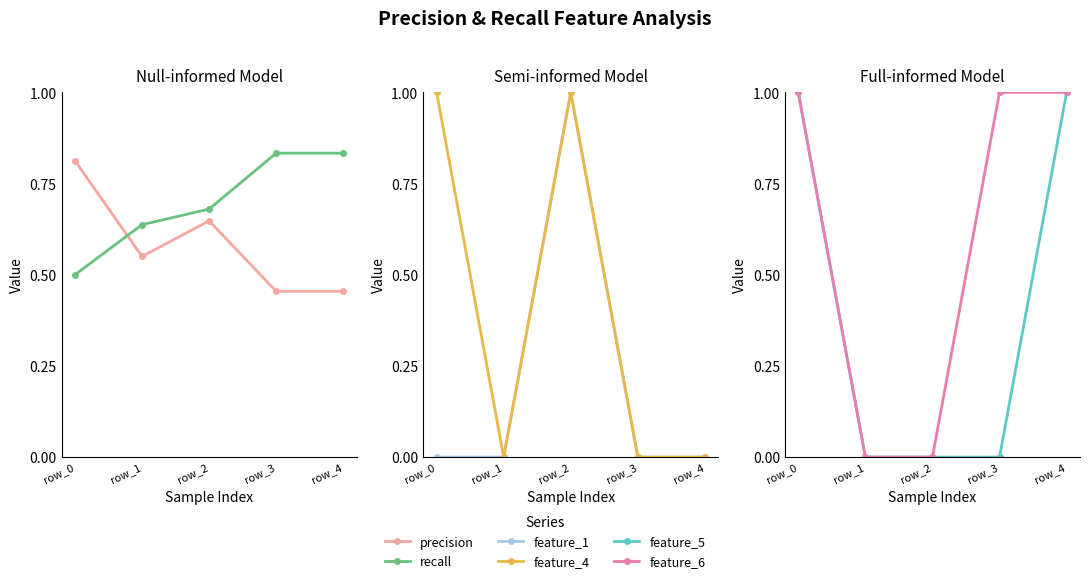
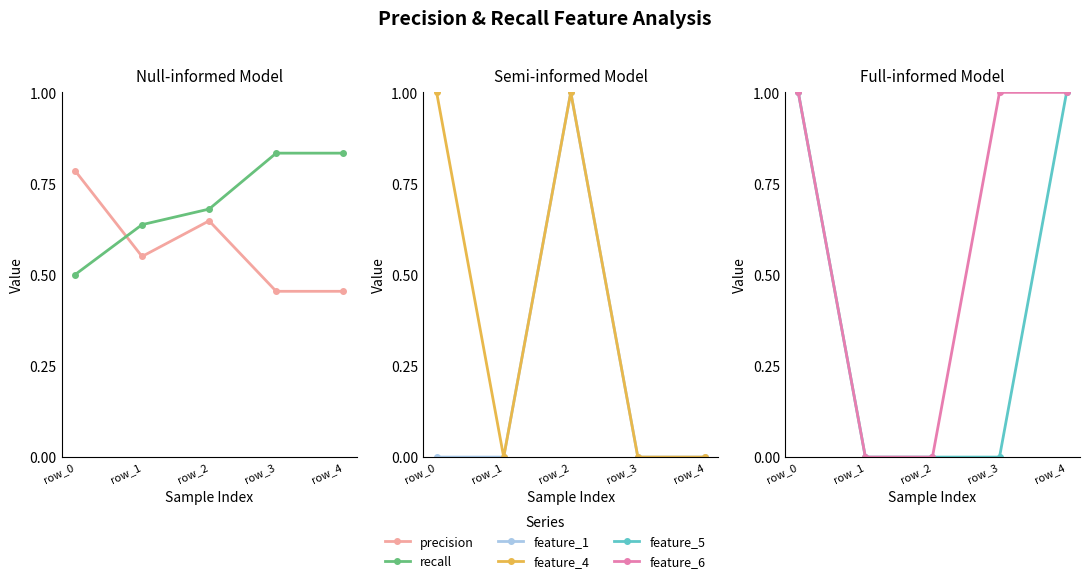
  {
    "Null-informed Model": {
      "precision": {
-       "row_0": 0.81,
+       "row_0": 0.79,
        "row_1": 0.55,
        "row_2": 0.65,
        "row_3": 0.45,
        "row_4": 0.45
      },
      "recall": {
        "row_0": 0.50,
        "row_1": 0.64,
        "row_2": 0.68,
        "row_3": 0.83,
        "row_4": 0.83
      }
    },
    "Semi-informed Model": {
      "feature_1": {
        "row_0": 0.00
      },
      "feature_4": {
        "row_0": 1.00
      }
    },
    "Full-informed Model": {
      "feature_5": {
        "row_3": 0.00
      },
      "feature_6": {
        "row_3": 1.00
      }
    }
  }
